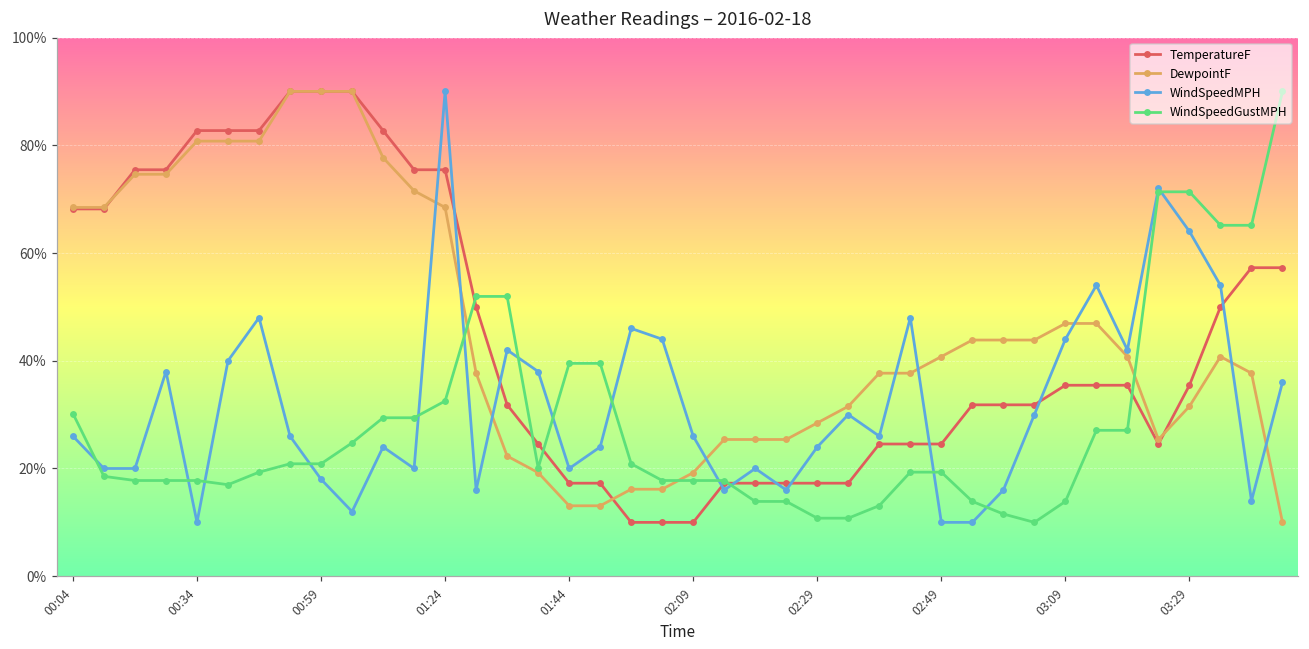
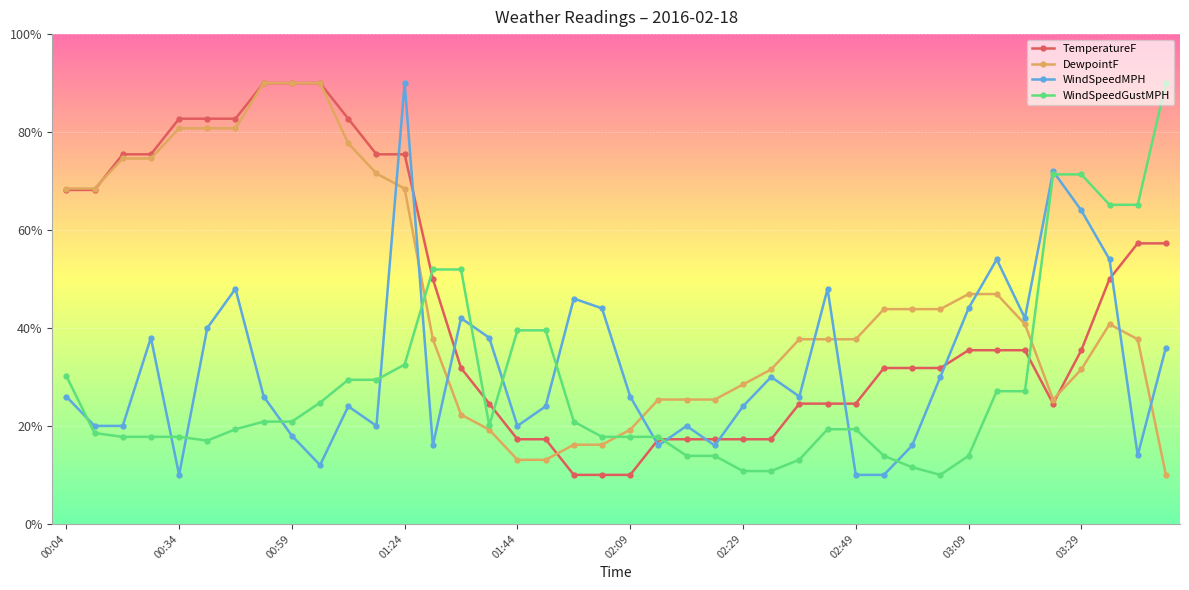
  {
    "TemperatureF": {
      "00:34": "83%",
      "01:24": "75%",
      "01:44": "17%",
      "02:09": "10%",
      "02:29": "17%",
      "02:49": "25%",
      "03:09": "35%",
      "03:29": "35%"
    },
    "DewpointF": {
      "00:34": "81%",
      "01:24": "68%",
      "01:44": "13%",
      "02:09": "19%",
      "02:29": "28%",
-     "02:49": "41%",
+     "02:49": "38%",
      "03:09": "47%",
      "03:29": "32%"
    },
    "WindSpeedMPH": {
      "00:04": "26%",
      "00:34": "10%",
      "00:59": "18%",
      "01:24": "90%",
      "01:44": "20%",
      "02:09": "26%",
      "02:29": "24%",
      "02:49": "10%",
      "03:09": "44%",
      "03:29": "64%"
    },
    "WindSpeedGustMPH": {
      "00:04": "30%",
      "00:34": "18%",
      "00:59": "21%",
      "01:24": "33%",
      "01:44": "40%",
      "02:09": "18%",
      "02:29": "11%",
      "02:49": "19%",
      "03:09": "14%",
      "03:29": "71%"
    }
  }
